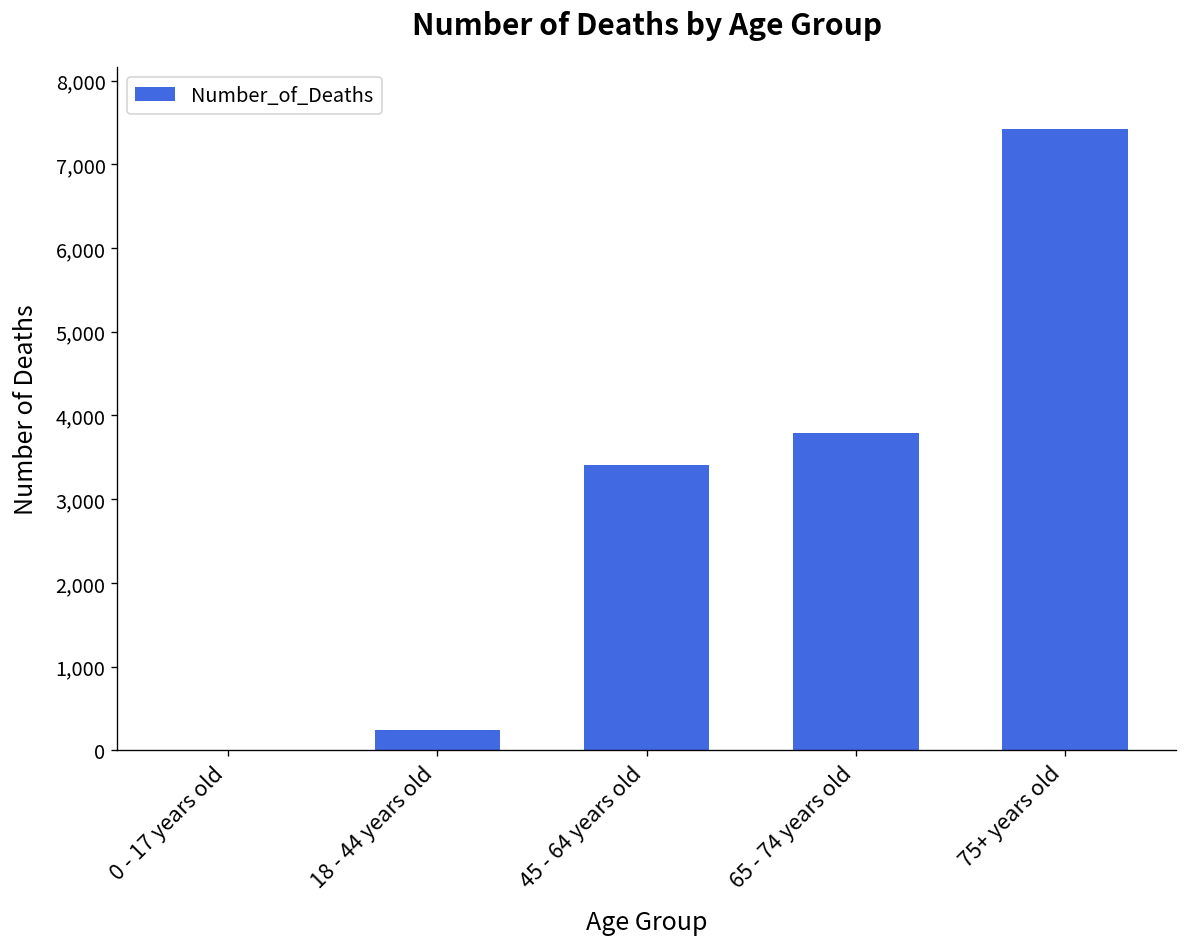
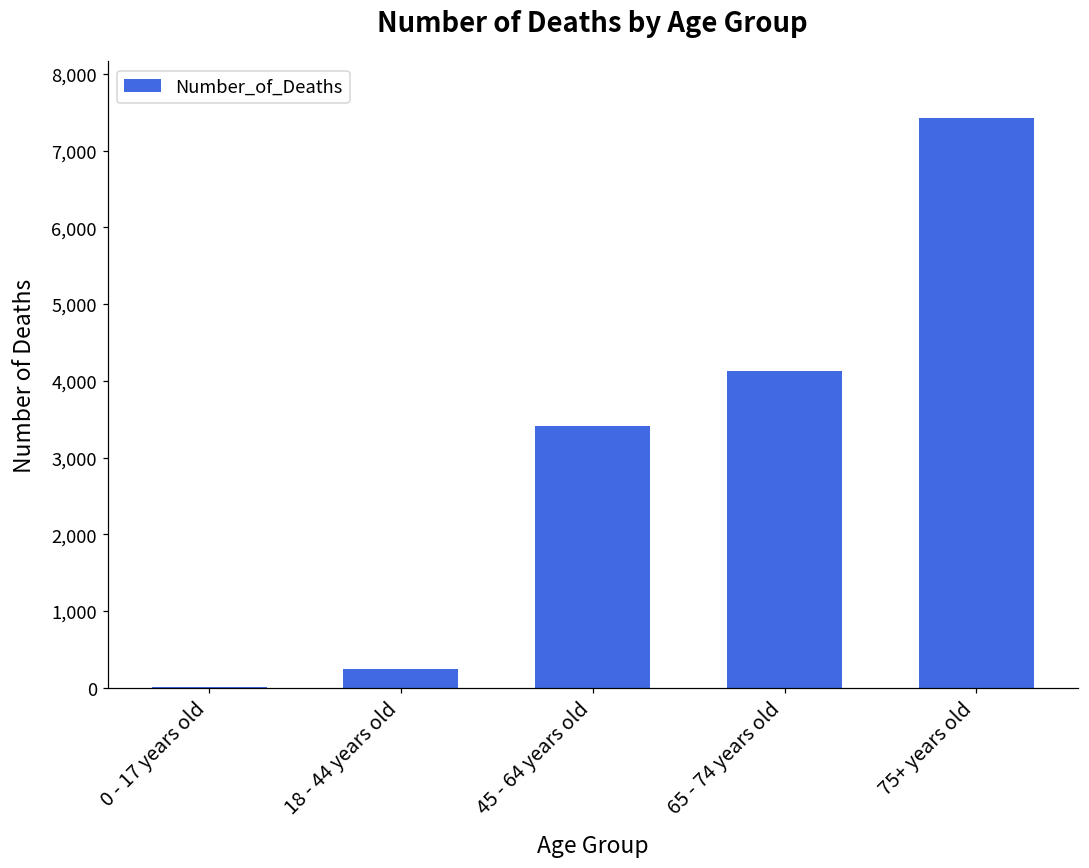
  {
    "18 - 44 years old": "200",
    "45 - 64 years old": "3,400",
-   "65 - 74 years old": "3,800",
+   "65 - 74 years old": "4,100",
    "75+ years old": "7,400"
  }
